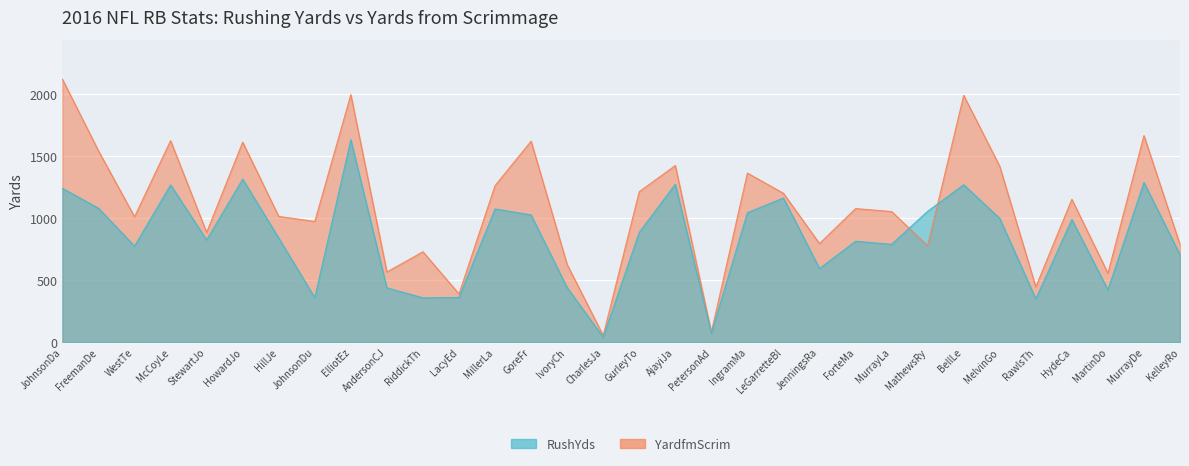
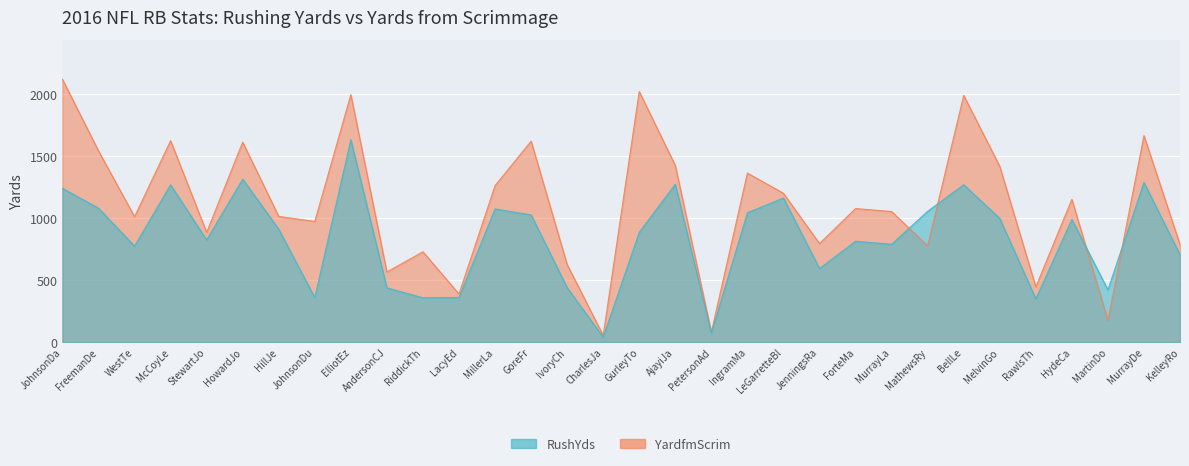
  {
    "YardfmScrim": {
      "JohnsonDa": 2120,
      "FreemanDe": 1540,
      "WestTe": 1010,
      "McCoyLe": 1620,
      "StewartJo": 880,
      "HowardJo": 1610,
      "HillJe": 1010,
      "JohnsonDu": 970,
      "ElliotEz": 1990,
      "AndersonCJ": 570,
      "RiddickTh": 730,
      "LacyEd": 390,
      "MillerLa": 1260,
      "GoreFr": 1620,
      "IvoryCh": 630,
-     "GurleyTo": 1210,
+     "GurleyTo": 2020,
      "AjayiJa": 1420,
      "IngramMa": 1360,
      "LeGarretteBl": 1200,
      "JenningsRa": 790,
      "ForteMa": 1080,
      "MurrayLa": 1050,
      "MathewsRy": 780,
      "BellLe": 1990,
      "MelvinGo": 1420,
      "RawlsTh": 450,
      "HydeCa": 1150,
-     "MartinDo": 560,
+     "MartinDo": 180,
      "MurrayDe": 1660,
      "KelleyRo": 790
    },
    "RushYds": {
      "JohnsonDa": 1240,
      "FreemanDe": 1080,
      "WestTe": 770,
      "McCoyLe": 1270,
      "StewartJo": 820,
      "HowardJo": 1310,
-     "HillJe": 840,
+     "HillJe": 910,
      "JohnsonDu": 360,
      "ElliotEz": 1630,
      "AndersonCJ": 440,
      "RiddickTh": 360,
      "LacyEd": 360,
      "MillerLa": 1070,
      "GoreFr": 1030,
      "IvoryCh": 440,
      "GurleyTo": 890,
      "AjayiJa": 1270,
      "IngramMa": 1040,
      "LeGarretteBl": 1160,
      "JenningsRa": 590,
      "ForteMa": 810,
      "MurrayLa": 790,
      "MathewsRy": 1050,
      "BellLe": 1270,
      "MelvinGo": 1000,
      "RawlsTh": 350,
      "HydeCa": 990,
      "MartinDo": 420,
      "MurrayDe": 1290,
      "KelleyRo": 700
    }
  }
